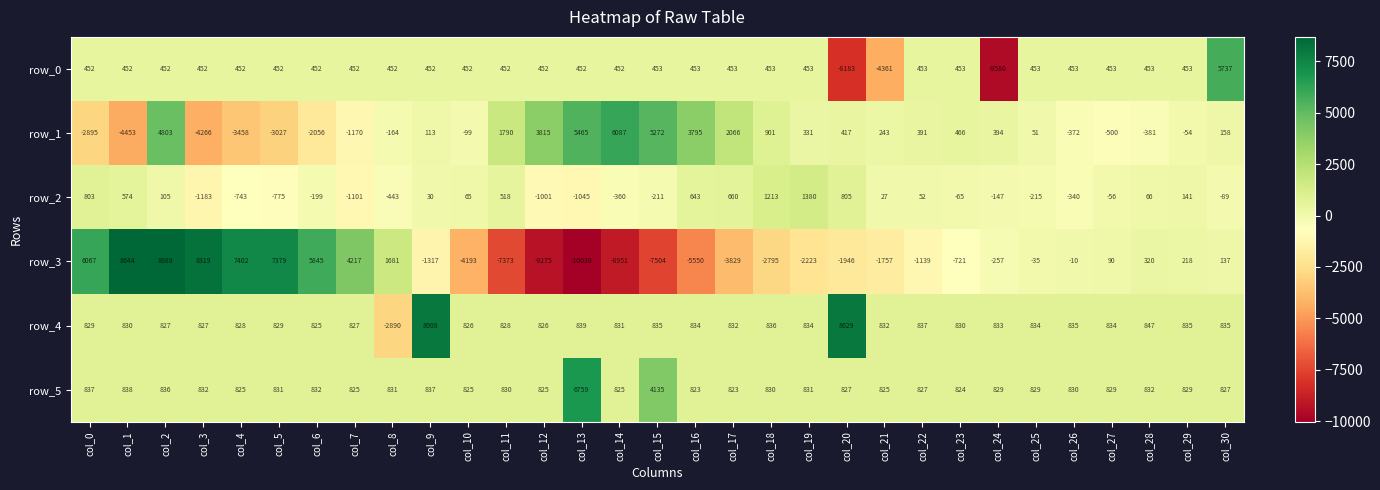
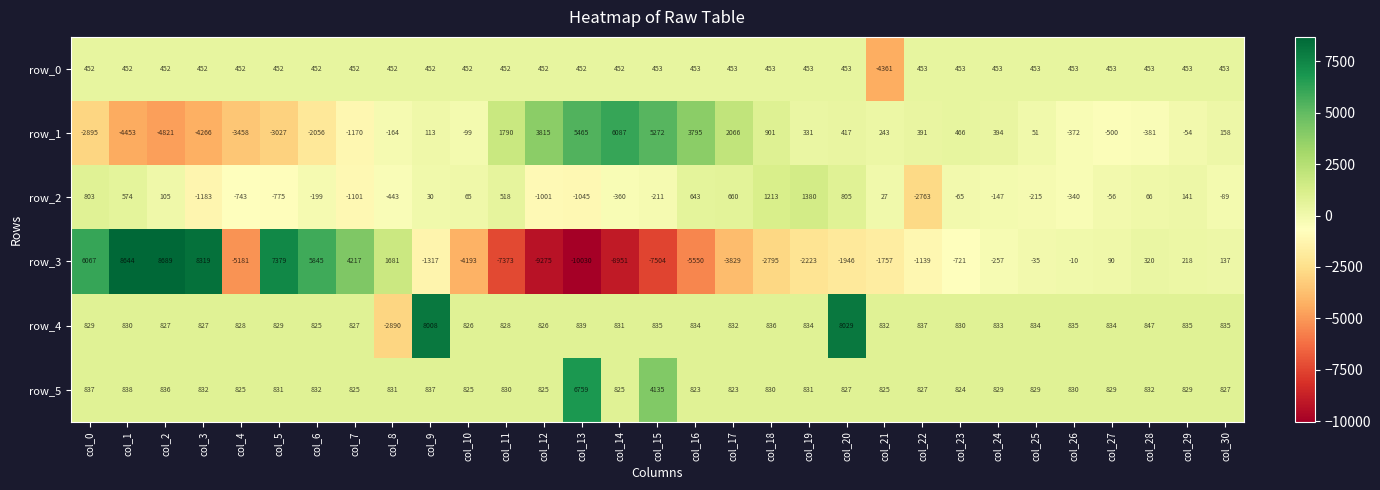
  {
    "row_0": {
      "col_0": 452,
      "col_1": 452,
      "col_2": 452,
      "col_3": 452,
      "col_4": 452,
      "col_5": 452,
      "col_6": 452,
      "col_7": 452,
      "col_8": 452,
      "col_9": 452,
      "col_10": 452,
      "col_11": 452,
      "col_12": 452,
      "col_13": 452,
      "col_14": 452,
      "col_15": 453,
      "col_16": 453,
      "col_17": 453,
      "col_18": 453,
      "col_19": 453,
-     "col_20": -8183,
+     "col_20": 453,
      "col_21": -4361,
      "col_22": 453,
      "col_23": 453,
-     "col_24": -9580,
+     "col_24": 453,
      "col_25": 453,
      "col_26": 453,
      "col_27": 453,
      "col_28": 453,
      "col_29": 453,
-     "col_30": 5737
+     "col_30": 453
    },
    "row_1": {
      "col_0": -2895,
      "col_1": -4453,
-     "col_2": 4803,
+     "col_2": -4821,
      "col_3": -4266,
      "col_4": -3458,
      "col_5": -3027,
      "col_6": -2056,
      "col_7": -1170,
      "col_8": -164,
      "col_9": 113,
      "col_10": -99,
      "col_11": 1790,
      "col_12": 3815,
      "col_13": 5465,
      "col_14": 6087,
      "col_15": 5272,
      "col_16": 3795,
      "col_17": 2066,
      "col_18": 901,
      "col_19": 331,
      "col_20": 417,
      "col_21": 243,
      "col_22": 391,
      "col_23": 466,
      "col_24": 394,
      "col_25": 51,
      "col_26": -372,
      "col_27": -500,
      "col_28": -381,
      "col_29": -54,
      "col_30": 158
    },
    "row_2": {
      "col_0": 803,
      "col_1": 574,
      "col_2": 105,
      "col_3": -1183,
      "col_4": -743,
      "col_5": -775,
      "col_6": -199,
      "col_7": -1101,
      "col_8": -443,
      "col_9": 30,
      "col_10": 65,
      "col_11": 518,
      "col_12": -1001,
      "col_13": -1045,
      "col_14": -360,
      "col_15": -211,
      "col_16": 643,
      "col_17": 660,
      "col_18": 1213,
      "col_19": 1380,
      "col_20": 805,
      "col_21": 27,
-     "col_22": 52,
+     "col_22": -2763,
      "col_23": -65,
      "col_24": -147,
      "col_25": -215,
      "col_26": -340,
      "col_27": -56,
      "col_28": 66,
      "col_29": 141,
      "col_30": -89
    },
    "row_3": {
      "col_0": 6067,
      "col_1": 8644,
      "col_2": 8689,
      "col_3": 8319,
-     "col_4": 7402,
+     "col_4": -5181,
      "col_5": 7379,
      "col_6": 5845,
      "col_7": 4217,
      "col_8": 1681,
      "col_9": -1317,
      "col_10": -4193,
      "col_11": -7373,
      "col_12": -9275,
      "col_13": -10030,
      "col_14": -8951,
      "col_15": -7504,
      "col_16": -5550,
      "col_17": -3829,
      "col_18": -2795,
      "col_19": -2223,
      "col_20": -1946,
      "col_21": -1757,
      "col_22": -1139,
      "col_23": -721,
      "col_24": -257,
      "col_25": -35,
      "col_26": -10,
      "col_27": 90,
      "col_28": 320,
      "col_29": 218,
      "col_30": 137
    },
    "row_4": {
      "col_0": 829,
      "col_1": 830,
      "col_2": 827,
      "col_3": 827,
      "col_4": 828,
      "col_5": 829,
      "col_6": 825,
      "col_7": 827,
      "col_8": -2890,
      "col_9": 8008,
      "col_10": 826,
      "col_11": 828,
      "col_12": 826,
      "col_13": 839,
      "col_14": 831,
      "col_15": 835,
      "col_16": 834,
      "col_17": 832,
      "col_18": 836,
      "col_19": 834,
      "col_20": 8029,
      "col_21": 832,
      "col_22": 837,
      "col_23": 830,
      "col_24": 833,
      "col_25": 834,
      "col_26": 835,
      "col_27": 834,
      "col_28": 847,
      "col_29": 835,
      "col_30": 835
    },
    "row_5": {
      "col_0": 837,
      "col_1": 838,
      "col_2": 836,
      "col_3": 832,
      "col_4": 825,
      "col_5": 831,
      "col_6": 832,
      "col_7": 825,
      "col_8": 831,
      "col_9": 837,
      "col_10": 825,
      "col_11": 830,
      "col_12": 825,
      "col_13": 6759,
      "col_14": 825,
      "col_15": 4135,
      "col_16": 823,
      "col_17": 823,
      "col_18": 830,
      "col_19": 831,
      "col_20": 827,
      "col_21": 825,
      "col_22": 827,
      "col_23": 824,
      "col_24": 829,
      "col_25": 829,
      "col_26": 830,
      "col_27": 829,
      "col_28": 832,
      "col_29": 829,
      "col_30": 827
    }
  }
